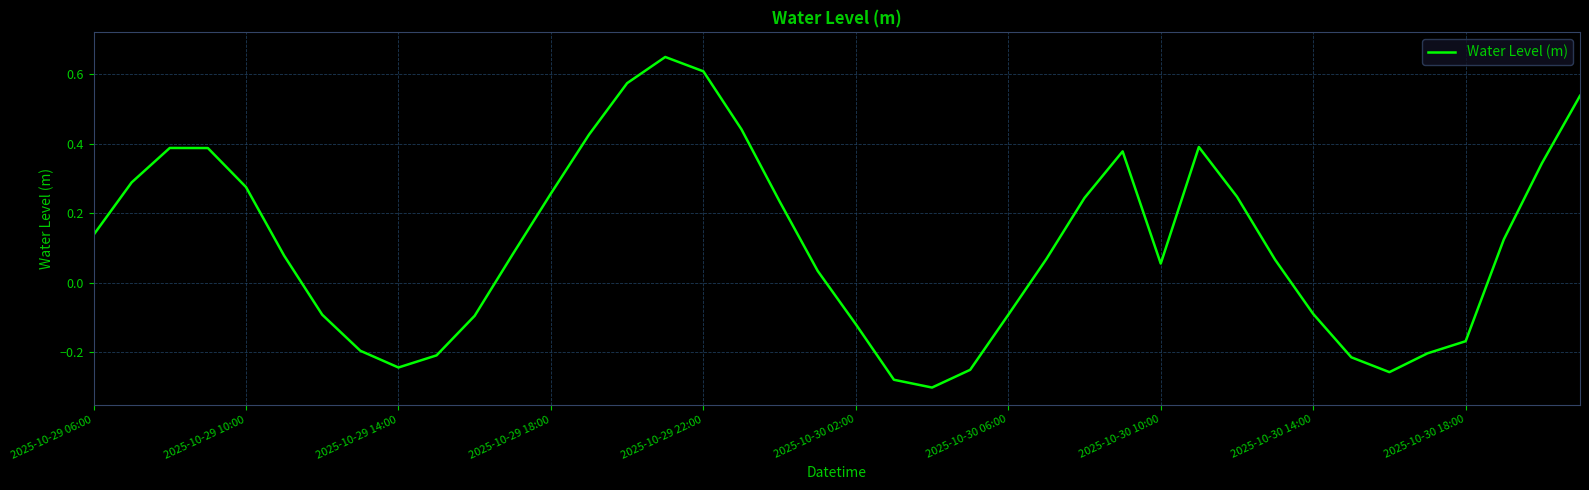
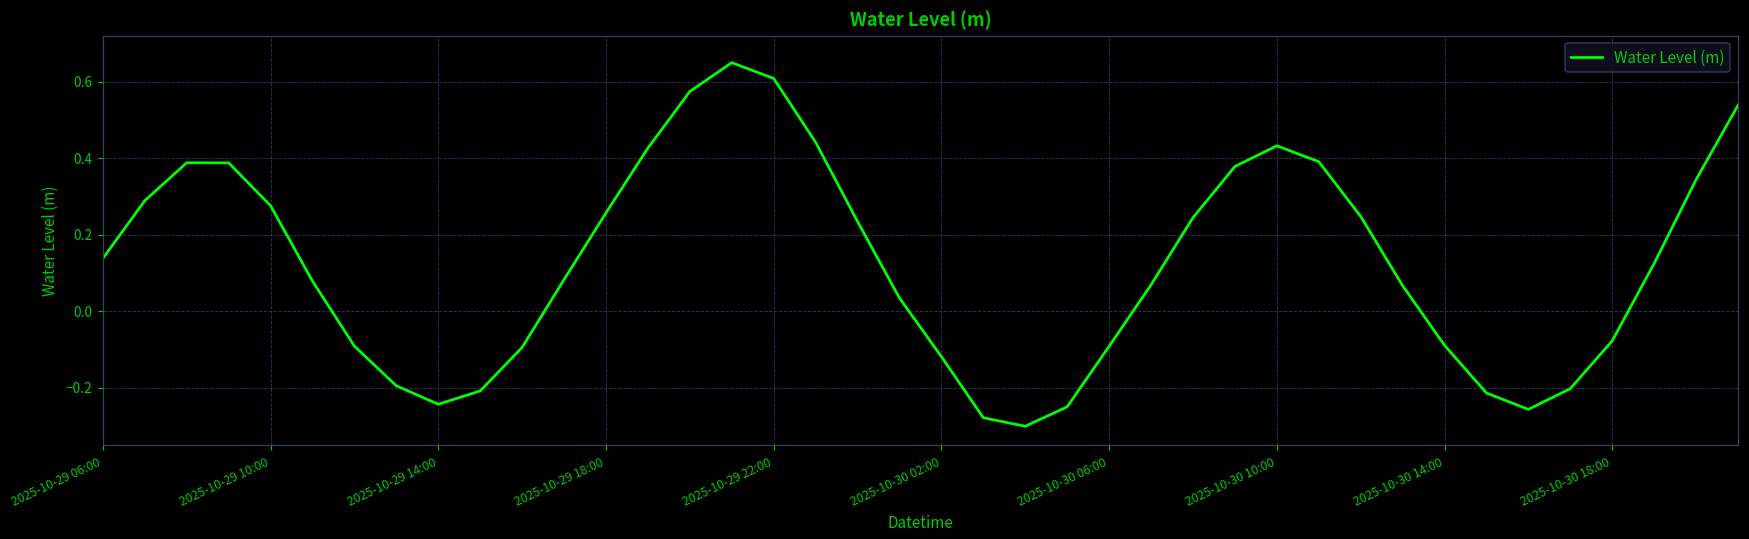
  {
    "2025-10-29 06:00": 0.14,
    "2025-10-29 10:00": 0.28,
    "2025-10-29 14:00": -0.24,
    "2025-10-29 18:00": 0.26,
    "2025-10-29 22:00": 0.61,
    "2025-10-30 02:00": -0.12,
    "2025-10-30 06:00": -0.09,
-   "2025-10-30 10:00": 0.06,
+   "2025-10-30 10:00": 0.43,
    "2025-10-30 14:00": -0.09,
-   "2025-10-30 18:00": -0.17
+   "2025-10-30 18:00": -0.08
  }
